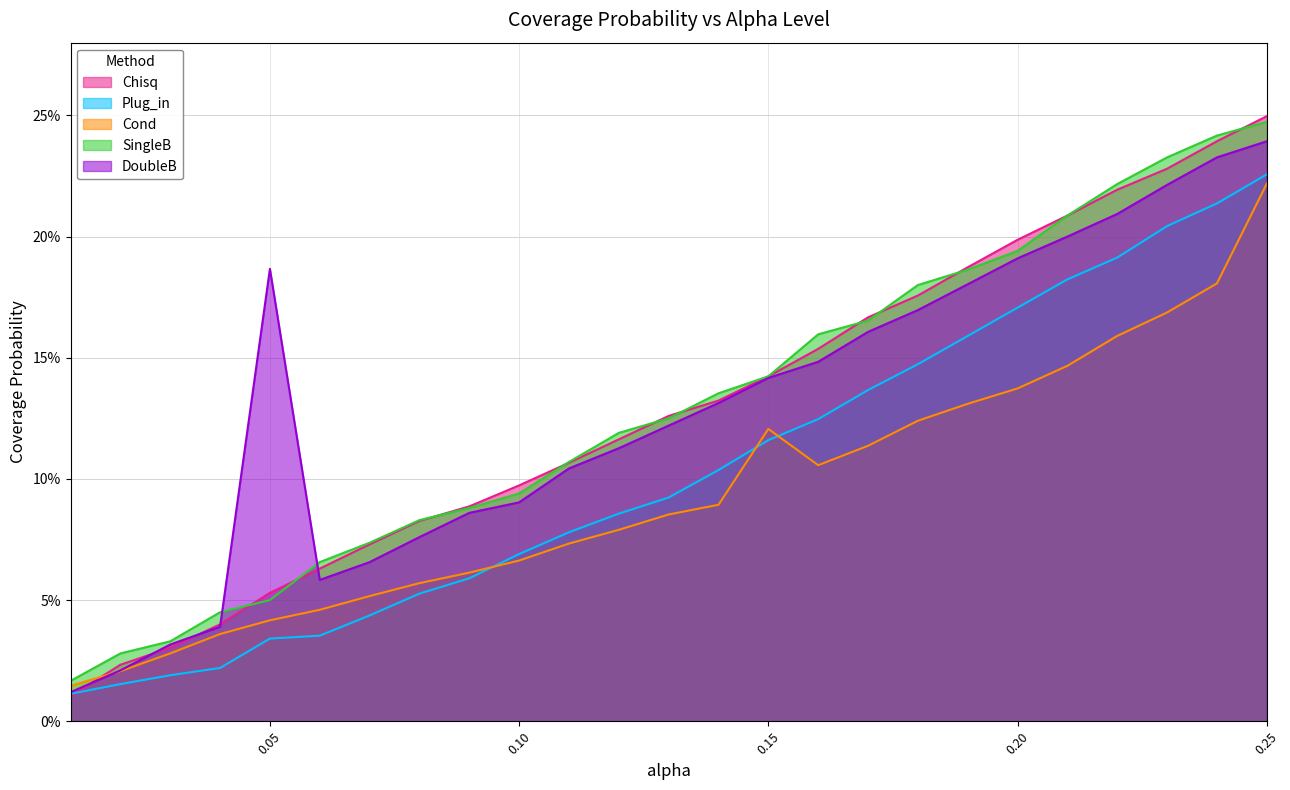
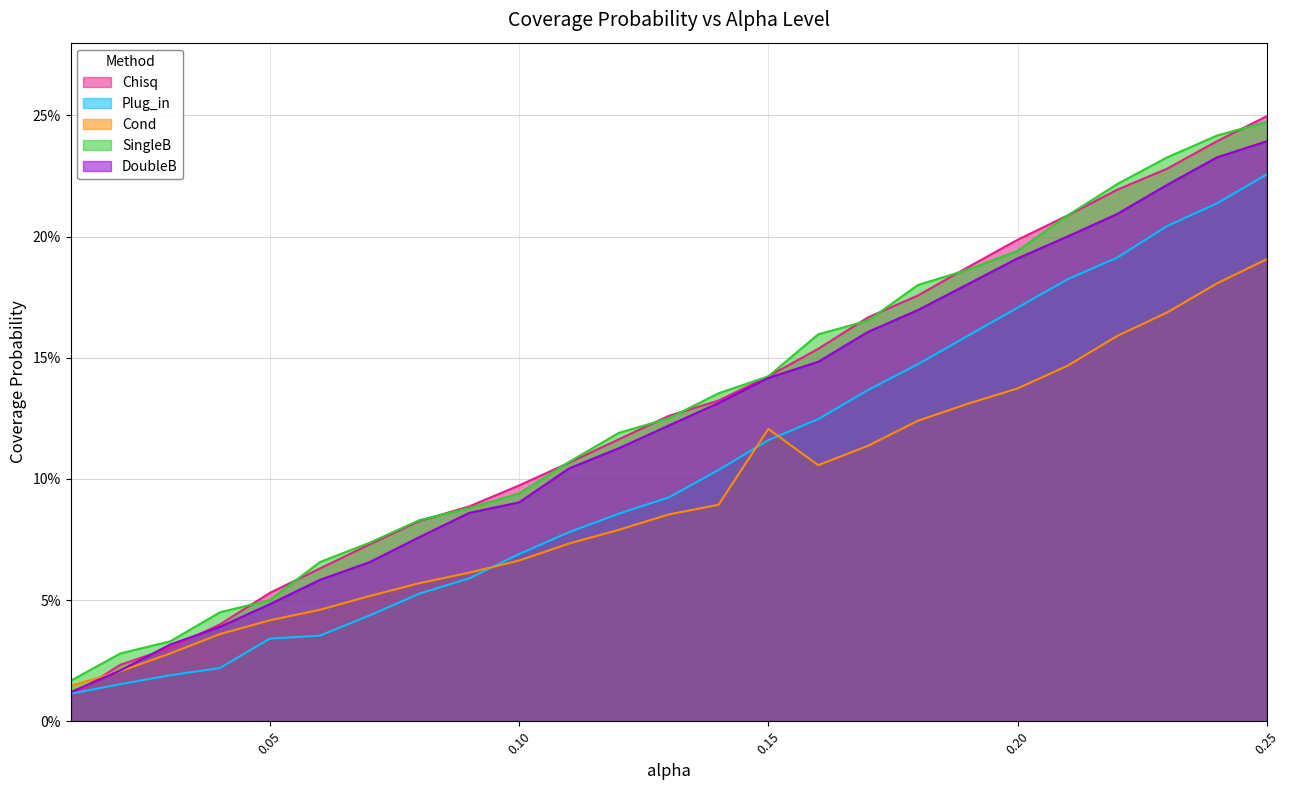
  {
    "Chisq": {
      "0.05": "5.3%",
      "0.10": "9.7%",
      "0.20": "19.9%",
      "0.25": "25.0%"
    },
    "Plug_in": {
      "0.05": "3.4%",
      "0.10": "6.9%",
      "0.15": "11.6%",
      "0.20": "17.1%",
      "0.25": "22.6%"
    },
    "Cond": {
      "0.05": "4.2%",
      "0.10": "6.6%",
      "0.15": "12.1%",
      "0.20": "13.7%",
-     "0.25": "22.2%"
+     "0.25": "19.1%"
    },
    "SingleB": {
      "0.05": "5.0%",
      "0.10": "9.4%",
      "0.20": "19.4%",
      "0.25": "24.7%"
    },
    "DoubleB": {
-     "0.05": "18.7%",
+     "0.05": "4.8%",
      "0.10": "9.0%",
      "0.20": "19.1%",
      "0.25": "23.9%"
    }
  }
